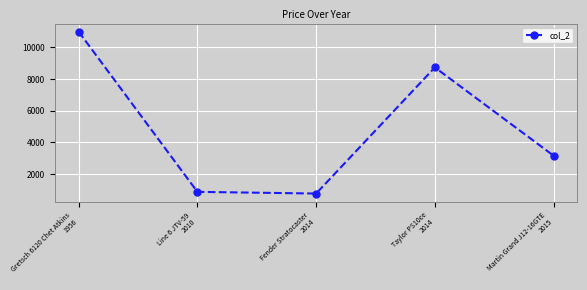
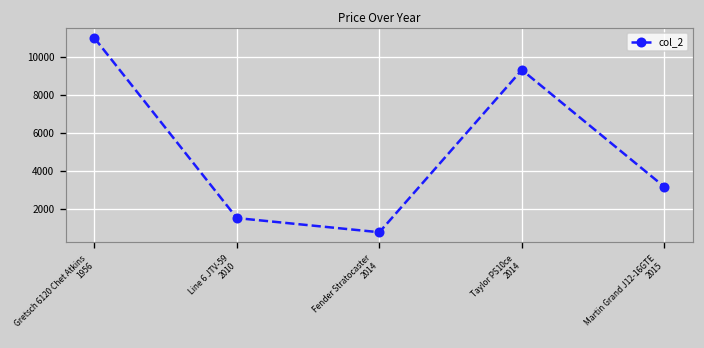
  {
    "Gretsch 6120 Chet Atkins 1956": 11000,
-   "Line 6 JTV-59 2010": 900,
+   "Line 6 JTV-59 2010": 1500,
    "Fender Stratocaster 2014": 800,
-   "Taylor PS10ce 2014": 8700,
+   "Taylor PS10ce 2014": 9300,
    "Martin Grand J12-16GTE 2015": 3200
  }
